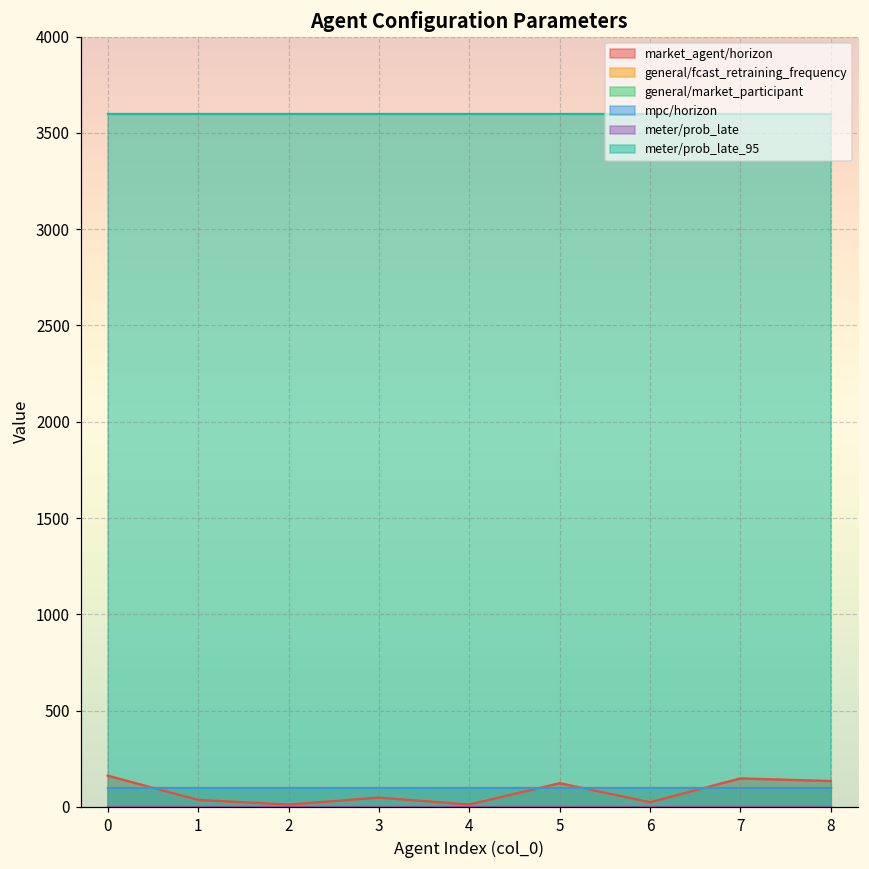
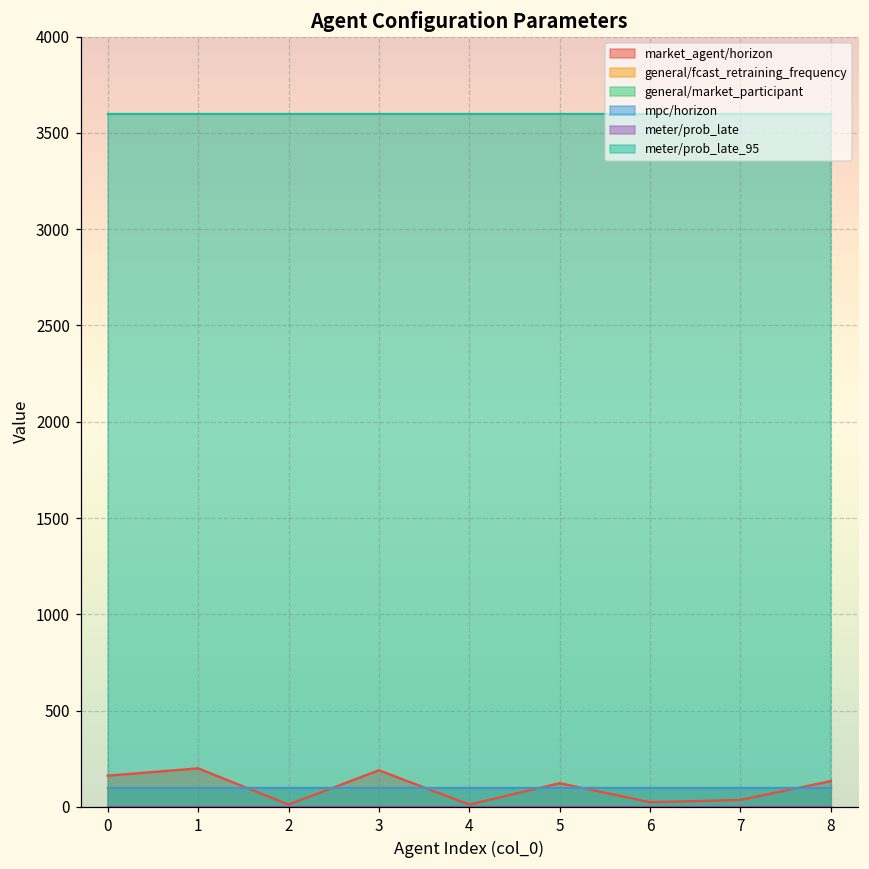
  {
    "market_agent/horizon": {
      "0": 160,
-     "1": 40,
-     "3": 50,
+     "1": 200,
+     "3": 190,
      "5": 120,
      "6": 20,
-     "7": 150,
+     "7": 40,
      "8": 130
    }
  }
